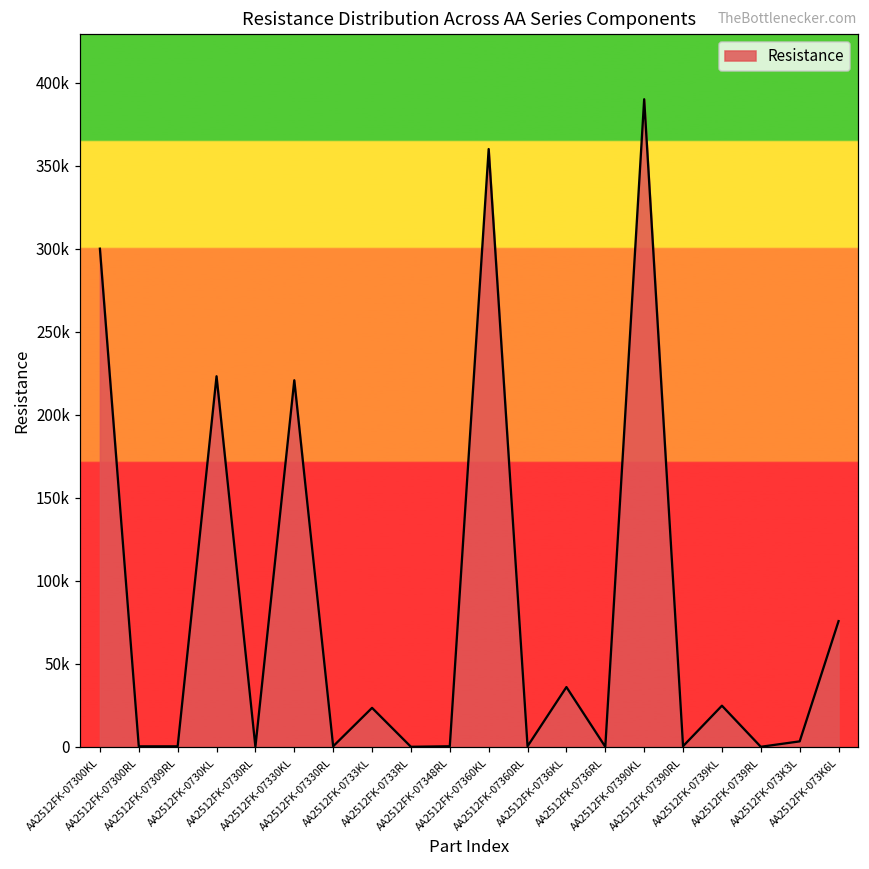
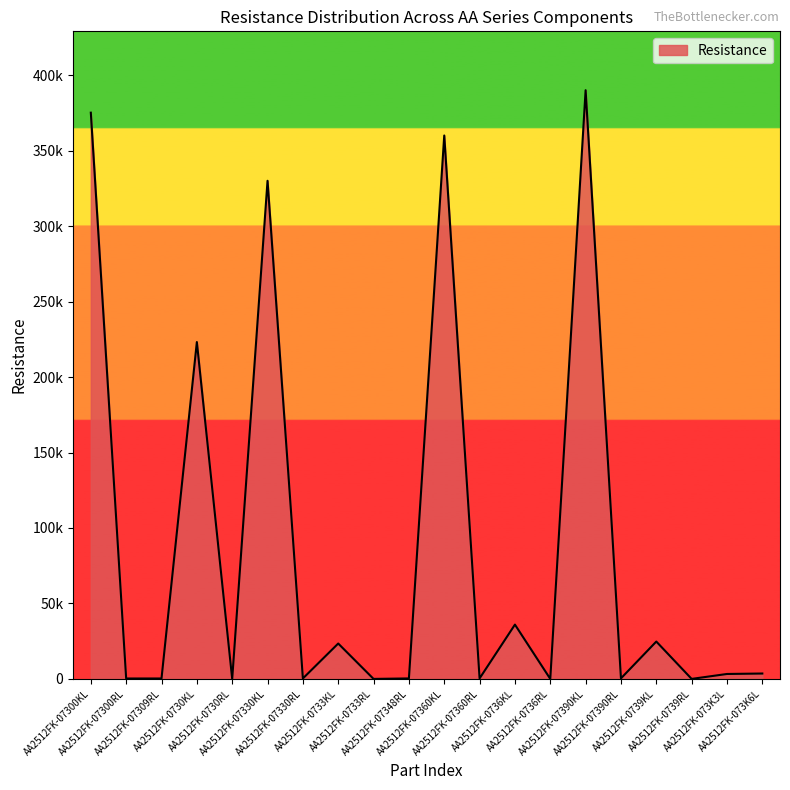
  {
-   "AA2512FK-07300KL": 300000,
+   "AA2512FK-07300KL": 375000,
    "AA2512FK-07300RL": 0,
    "AA2512FK-07309RL": 0,
    "AA2512FK-0730KL": 223000,
    "AA2512FK-0730RL": 0,
-   "AA2512FK-07330KL": 221000,
+   "AA2512FK-07330KL": 330000,
    "AA2512FK-07330RL": 0,
    "AA2512FK-0733KL": 23000,
    "AA2512FK-0733RL": 0,
    "AA2512FK-07348RL": 0,
    "AA2512FK-07360KL": 360000,
    "AA2512FK-07360RL": 0,
    "AA2512FK-0736KL": 36000,
    "AA2512FK-0736RL": 0,
    "AA2512FK-07390KL": 390000,
    "AA2512FK-07390RL": 0,
    "AA2512FK-0739KL": 25000,
    "AA2512FK-0739RL": 0,
    "AA2512FK-073K3L": 3000,
-   "AA2512FK-073K6L": 76000
+   "AA2512FK-073K6L": 4000
  }
